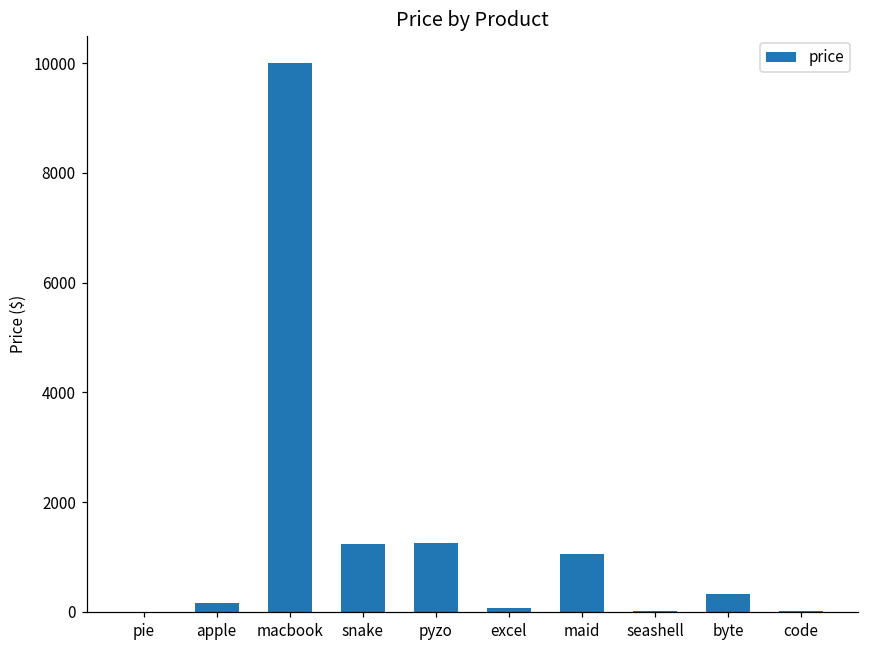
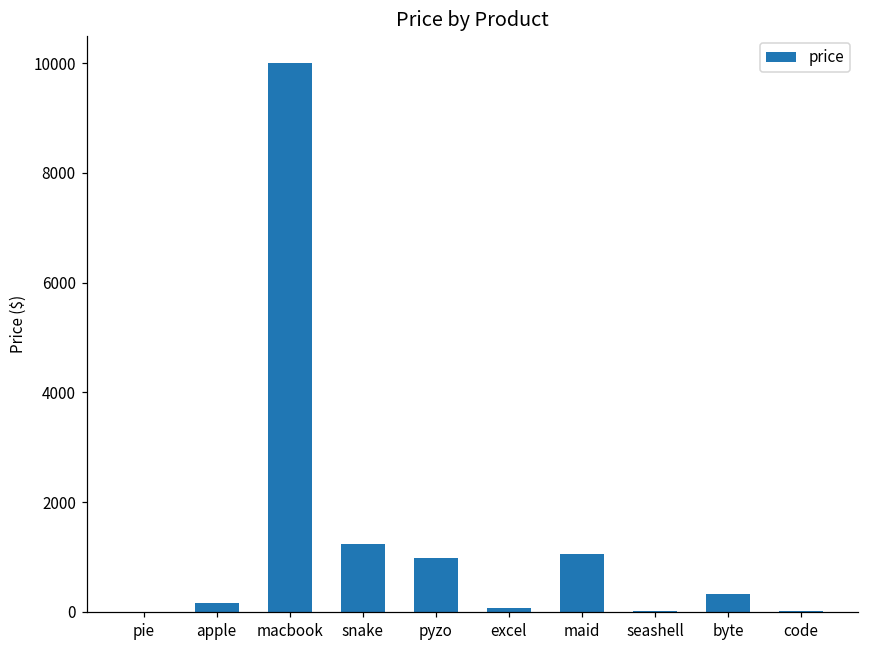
  {
    "apple": 200,
    "macbook": 10000,
    "snake": 1200,
-   "pyzo": 1300,
+   "pyzo": 1000,
    "excel": 100,
    "maid": 1000,
    "byte": 300
  }
